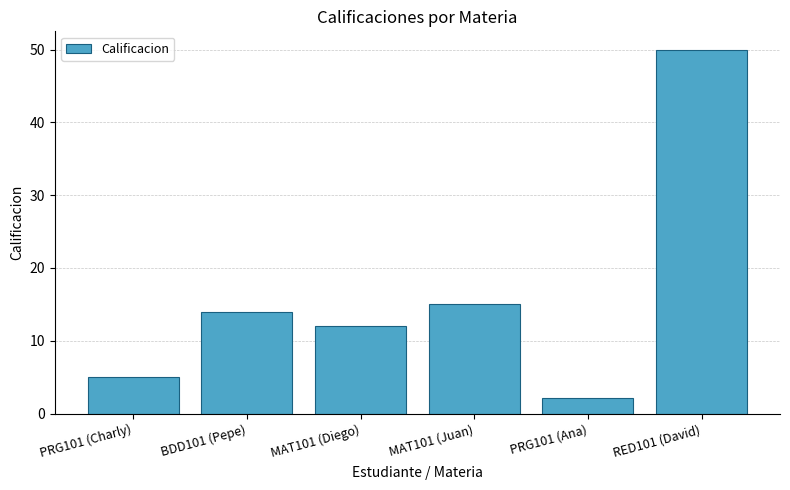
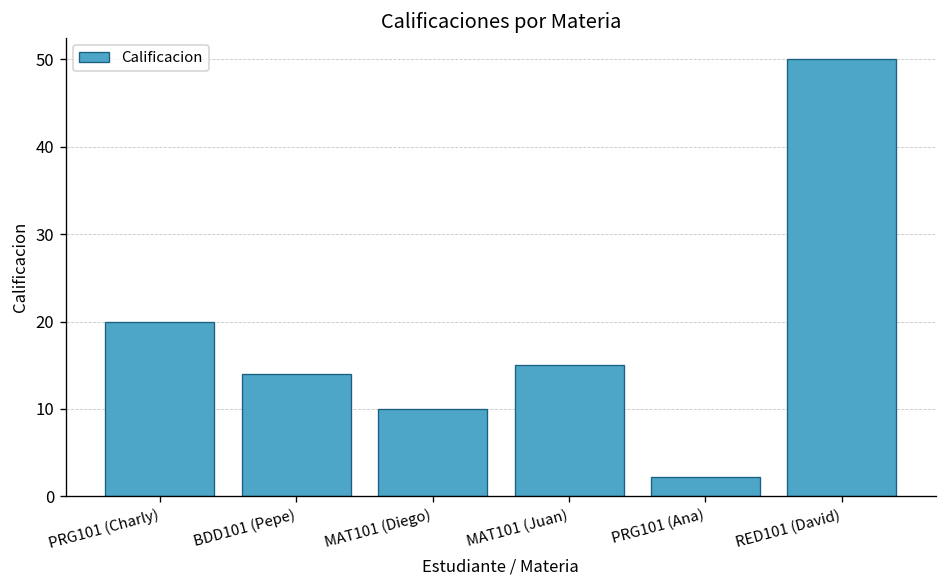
  {
-   "PRG101 (Charly)": 5,
+   "PRG101 (Charly)": 20,
    "BDD101 (Pepe)": 14,
-   "MAT101 (Diego)": 12,
+   "MAT101 (Diego)": 10,
    "MAT101 (Juan)": 15,
    "PRG101 (Ana)": 2,
    "RED101 (David)": 50
  }
